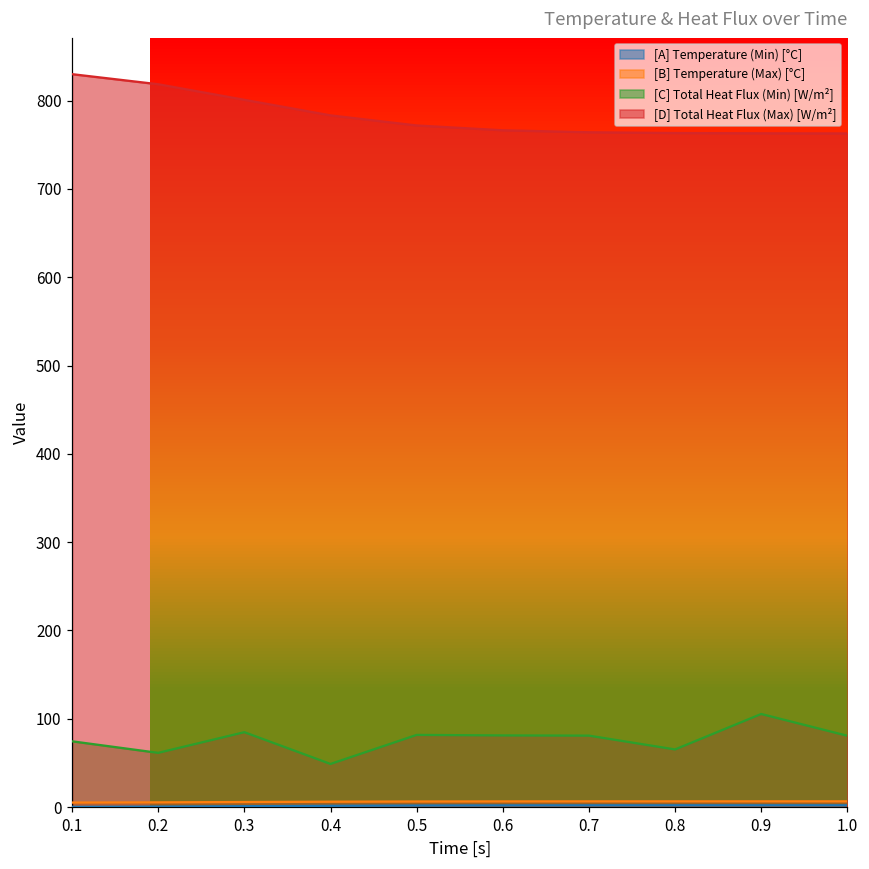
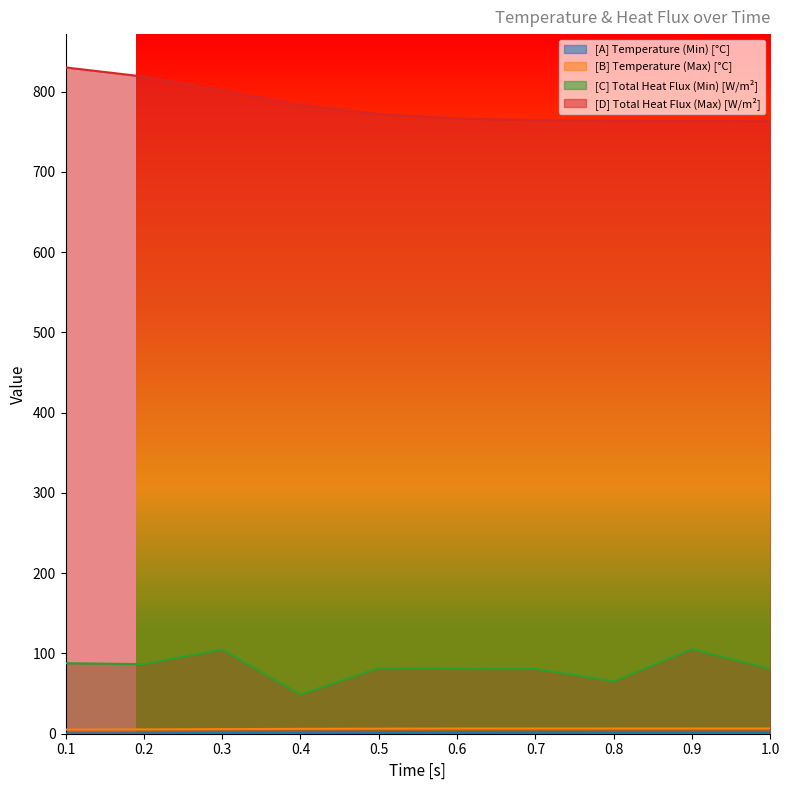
  {
    "[A] Temperature (Min) [°C]": {
      "0.1": 0,
      "0.2": 0,
      "0.3": 0,
      "0.4": 0,
      "0.5": 0,
      "0.6": 0,
      "0.7": 0,
      "0.8": 0,
      "0.9": 0,
      "1.0": 0
    },
    "[B] Temperature (Max) [°C]": {
      "0.1": 10,
      "0.2": 10,
      "0.3": 10,
      "0.4": 10,
      "0.5": 10,
      "0.6": 10,
      "0.7": 10,
      "0.8": 10,
      "0.9": 10,
      "1.0": 10
    },
    "[C] Total Heat Flux (Min) [W/m²]": {
-     "0.1": 70,
-     "0.2": 60,
-     "0.3": 80,
+     "0.1": 90,
+     "0.2": 90,
+     "0.3": 110,
      "0.4": 50,
      "0.5": 80,
      "0.6": 80,
      "0.7": 80,
      "0.8": 70,
      "0.9": 110,
      "1.0": 80
    },
    "[D] Total Heat Flux (Max) [W/m²]": {
      "0.1": 830,
      "0.2": 820,
      "0.3": 800,
      "0.4": 780,
      "0.5": 770,
      "0.6": 770,
      "0.7": 760,
      "0.8": 760,
      "0.9": 760,
      "1.0": 760
    }
  }
